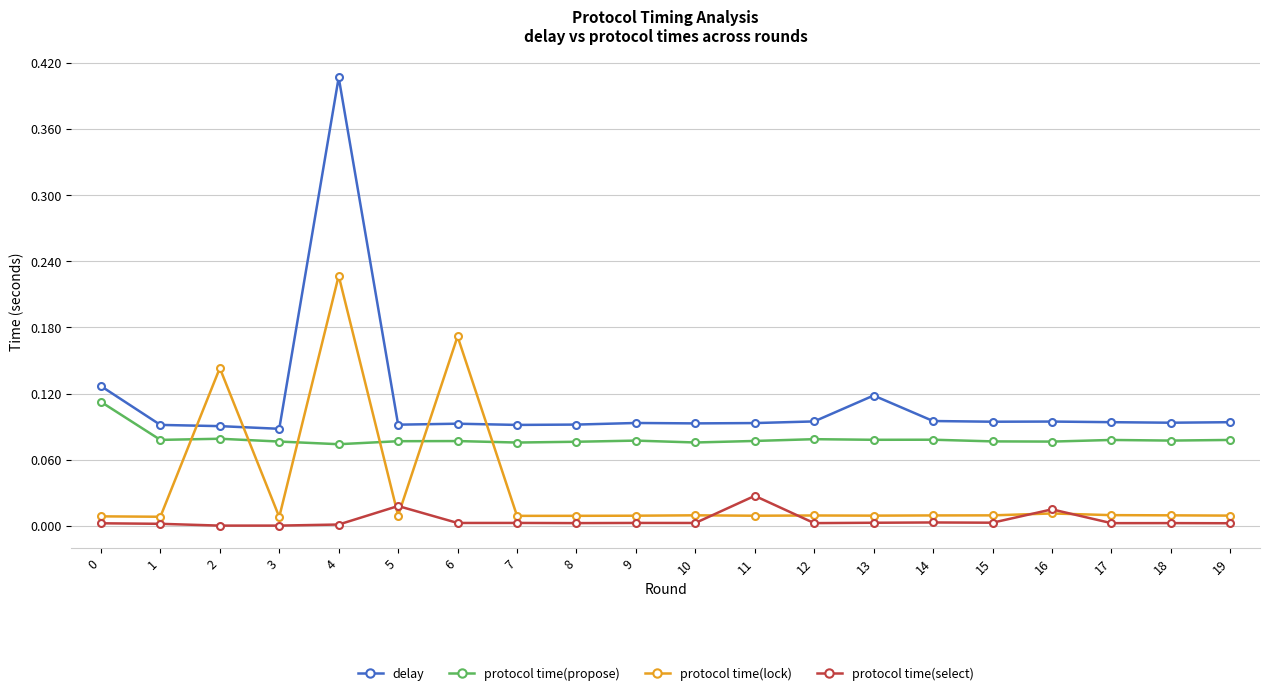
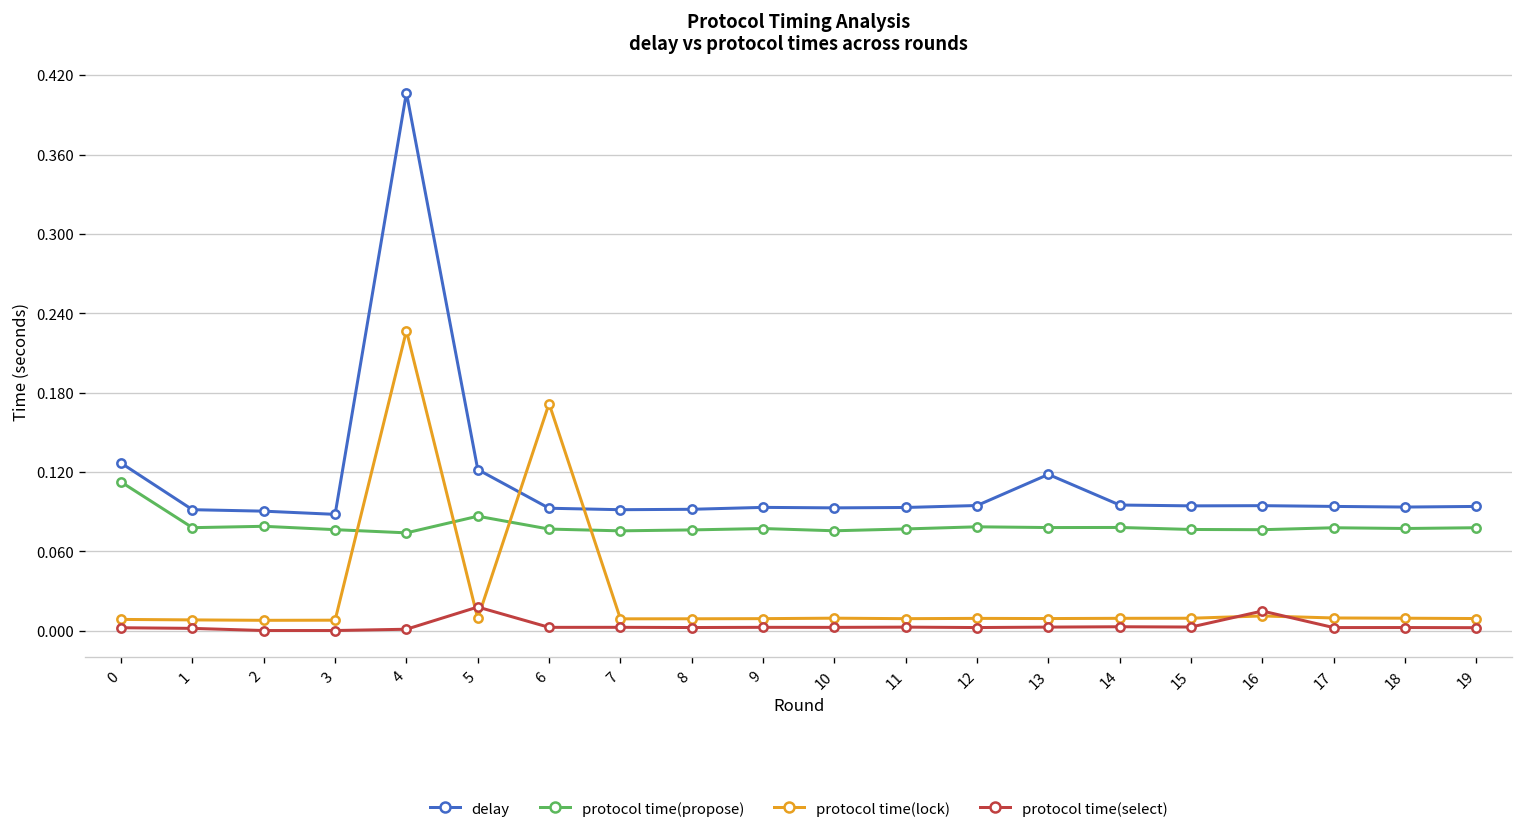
  {
    "delay": {
      "0": 0.127,
      "1": 0.092,
      "2": 0.090,
      "3": 0.088,
      "4": 0.407,
-     "5": 0.092,
+     "5": 0.122,
      "6": 0.093,
      "7": 0.092,
      "8": 0.092,
      "9": 0.093,
      "10": 0.093,
      "11": 0.093,
      "12": 0.095,
      "13": 0.118,
      "14": 0.095,
      "15": 0.094,
      "16": 0.095,
      "17": 0.094,
      "18": 0.094,
      "19": 0.094
    },
    "protocol time(propose)": {
      "0": 0.112,
      "1": 0.078,
      "2": 0.079,
      "3": 0.076,
      "4": 0.074,
-     "5": 0.077,
+     "5": 0.087,
      "6": 0.077,
      "7": 0.076,
      "8": 0.076,
      "9": 0.077,
      "10": 0.076,
      "11": 0.077,
      "12": 0.079,
      "13": 0.078,
      "14": 0.078,
      "15": 0.077,
      "16": 0.076,
      "17": 0.078,
      "18": 0.077,
      "19": 0.078
    },
    "protocol time(lock)": {
      "0": 0.009,
      "1": 0.008,
-     "2": 0.143,
+     "2": 0.008,
      "3": 0.008,
      "4": 0.227,
      "5": 0.009,
      "6": 0.172,
      "7": 0.009,
      "8": 0.009,
      "9": 0.009,
      "10": 0.010,
      "11": 0.009,
      "12": 0.009,
      "13": 0.009,
      "14": 0.009,
      "15": 0.010,
      "16": 0.011,
      "17": 0.010,
      "18": 0.010,
      "19": 0.009
    },
    "protocol time(select)": {
      "0": 0.002,
      "1": 0.002,
      "2": 0.000,
      "3": 0.000,
      "4": 0.001,
      "5": 0.018,
      "6": 0.003,
      "7": 0.003,
      "8": 0.002,
      "9": 0.003,
      "10": 0.003,
-     "11": 0.027,
+     "11": 0.003,
      "12": 0.002,
      "13": 0.003,
      "14": 0.003,
      "15": 0.003,
      "16": 0.015,
      "17": 0.002,
      "18": 0.002,
      "19": 0.002
    }
  }
